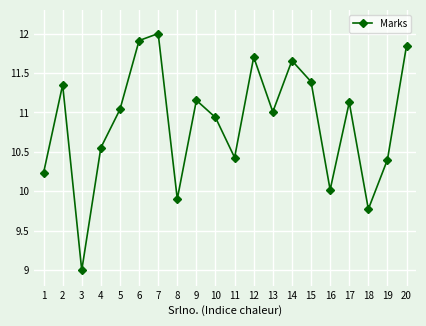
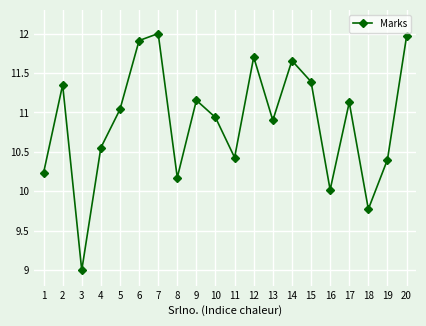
  {
    "1": 10.2,
    "2": 11.4,
    "3": 9.0,
    "4": 10.6,
    "5": 11.0,
    "6": 11.9,
    "7": 12.0,
-   "8": 9.9,
+   "8": 10.2,
    "9": 11.2,
    "10": 10.9,
    "11": 10.4,
    "12": 11.7,
-   "13": 11.0,
+   "13": 10.9,
    "14": 11.7,
    "15": 11.4,
    "16": 10.0,
    "17": 11.1,
    "18": 9.8,
    "19": 10.4,
-   "20": 11.8
+   "20": 12.0
  }
